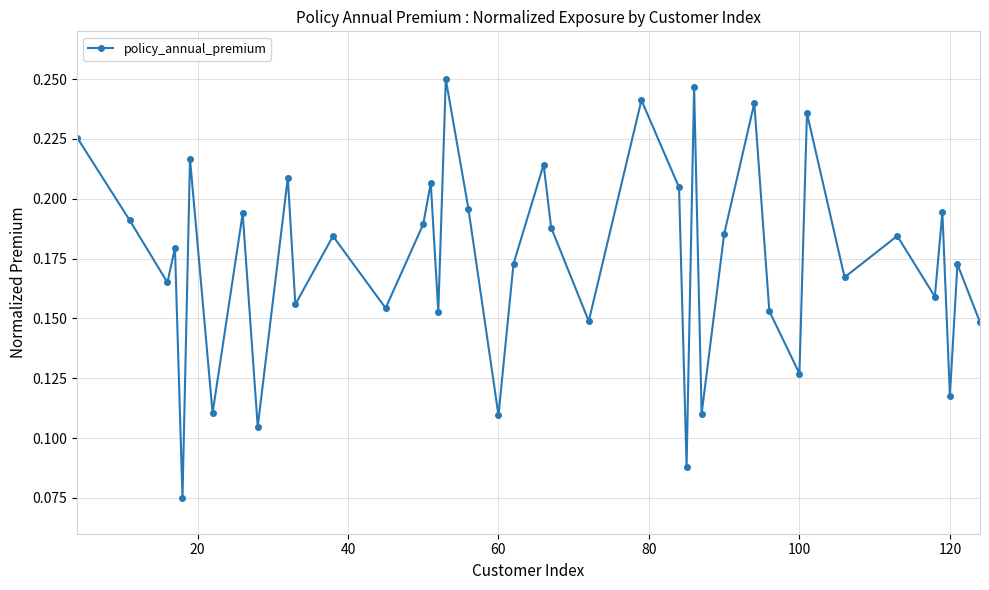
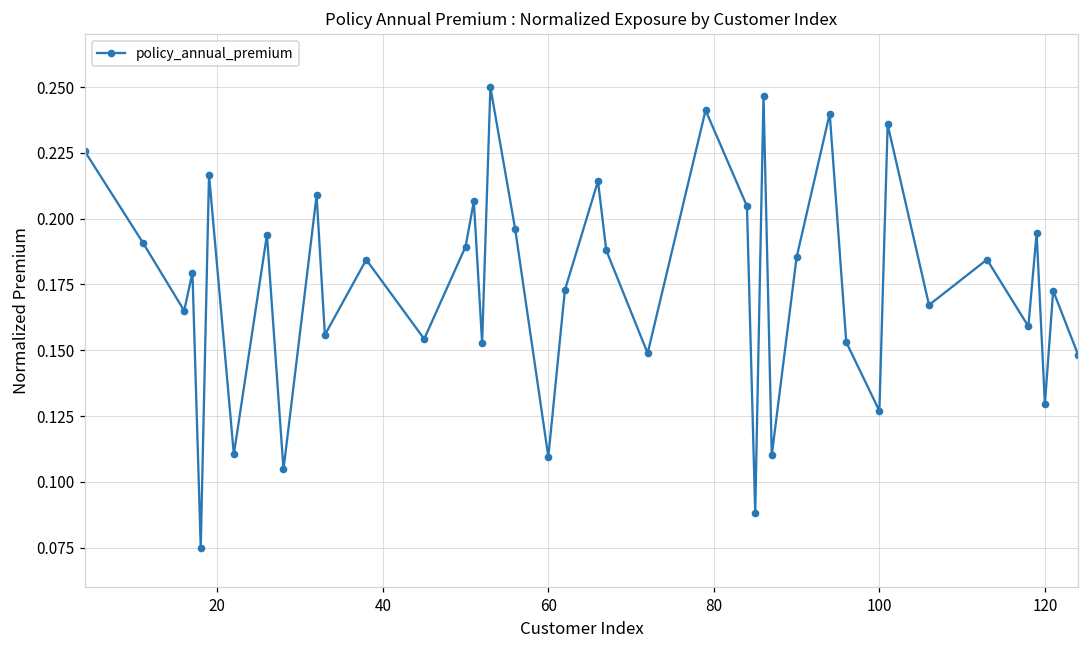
  {
    "60": 0.109,
    "100": 0.127,
-   "120": 0.118
+   "120": 0.130
  }
